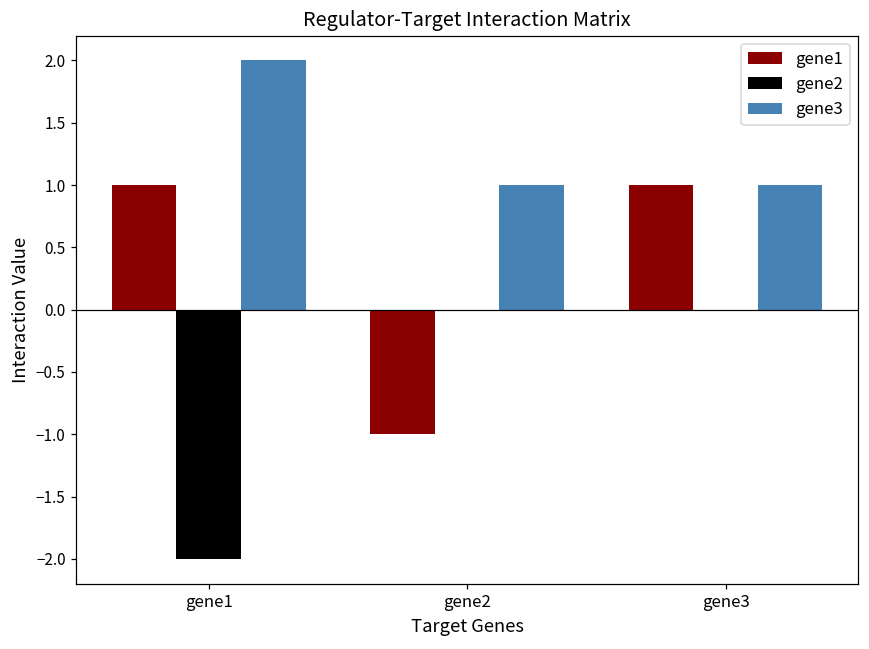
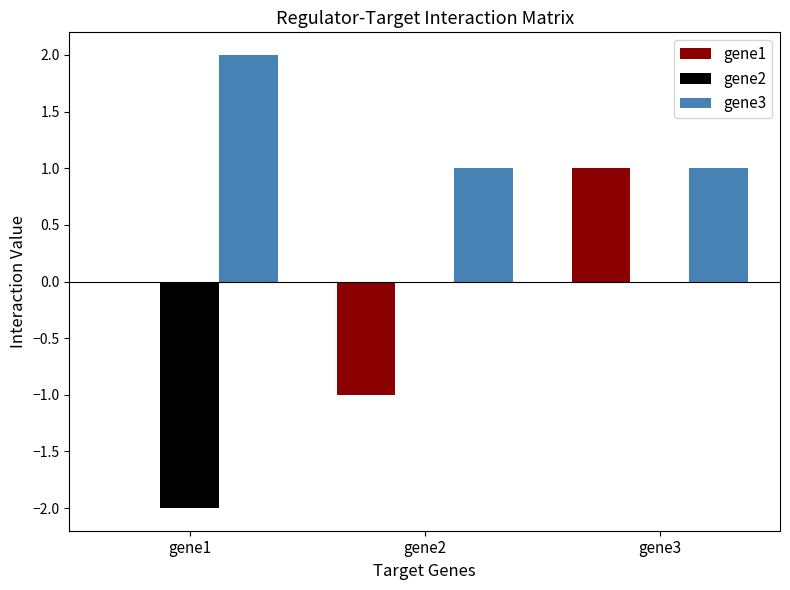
  {
    "gene1": {
-     "gene1": 1,
+     "gene1": 0,
      "gene2": -1,
      "gene3": 1
    },
    "gene2": {
      "gene1": -2,
      "gene2": 0,
      "gene3": 0
    },
    "gene3": {
      "gene1": 2,
      "gene2": 1,
      "gene3": 1
    }
  }
